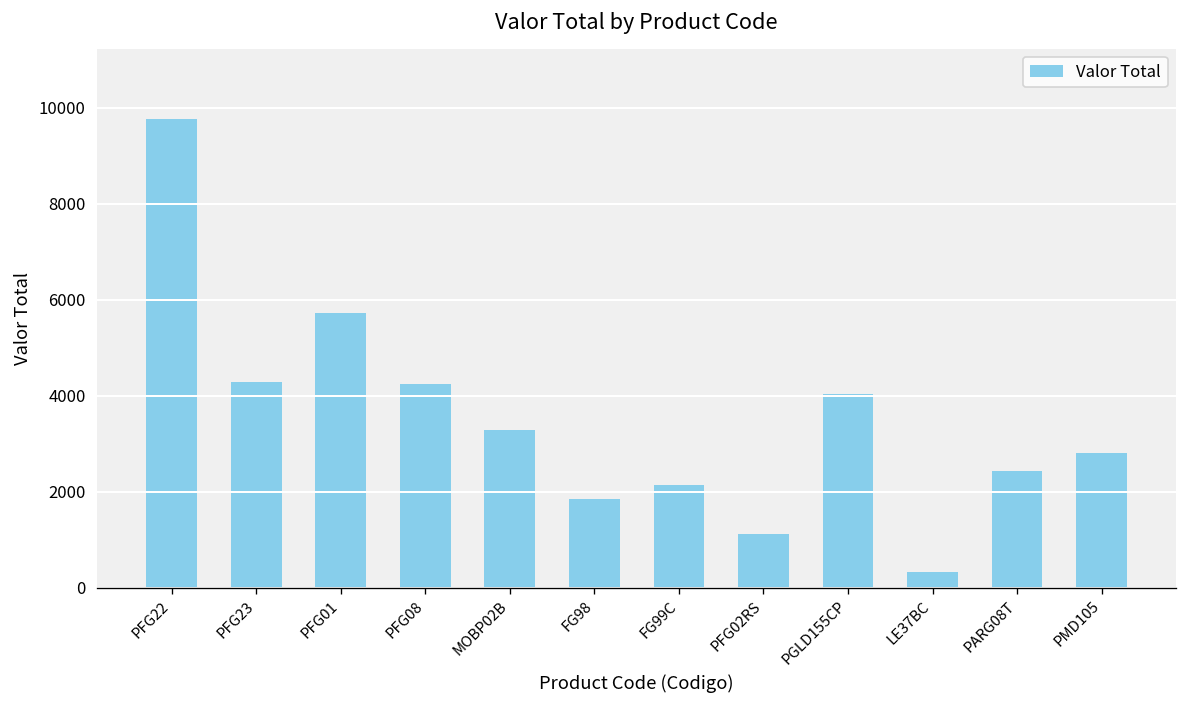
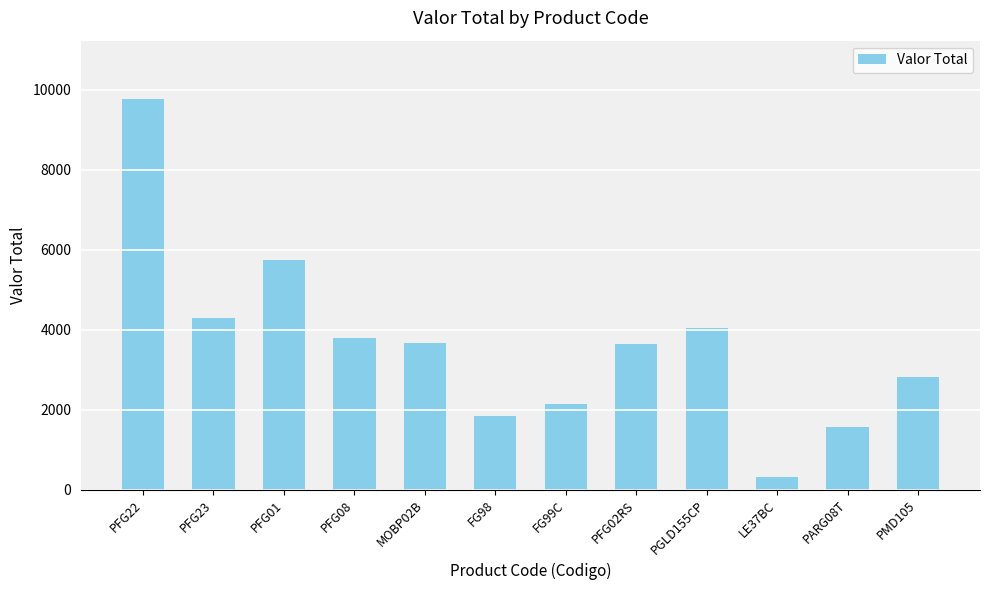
  {
    "PFG22": 9800,
    "PFG23": 4300,
    "PFG01": 5700,
-   "PFG08": 4200,
-   "MOBP02B": 3300,
+   "PFG08": 3800,
+   "MOBP02B": 3700,
    "FG98": 1900,
    "FG99C": 2100,
-   "PFG02RS": 1100,
+   "PFG02RS": 3700,
    "PGLD155CP": 4000,
    "LE37BC": 300,
-   "PARG08T": 2400,
+   "PARG08T": 1600,
    "PMD105": 2800
  }
